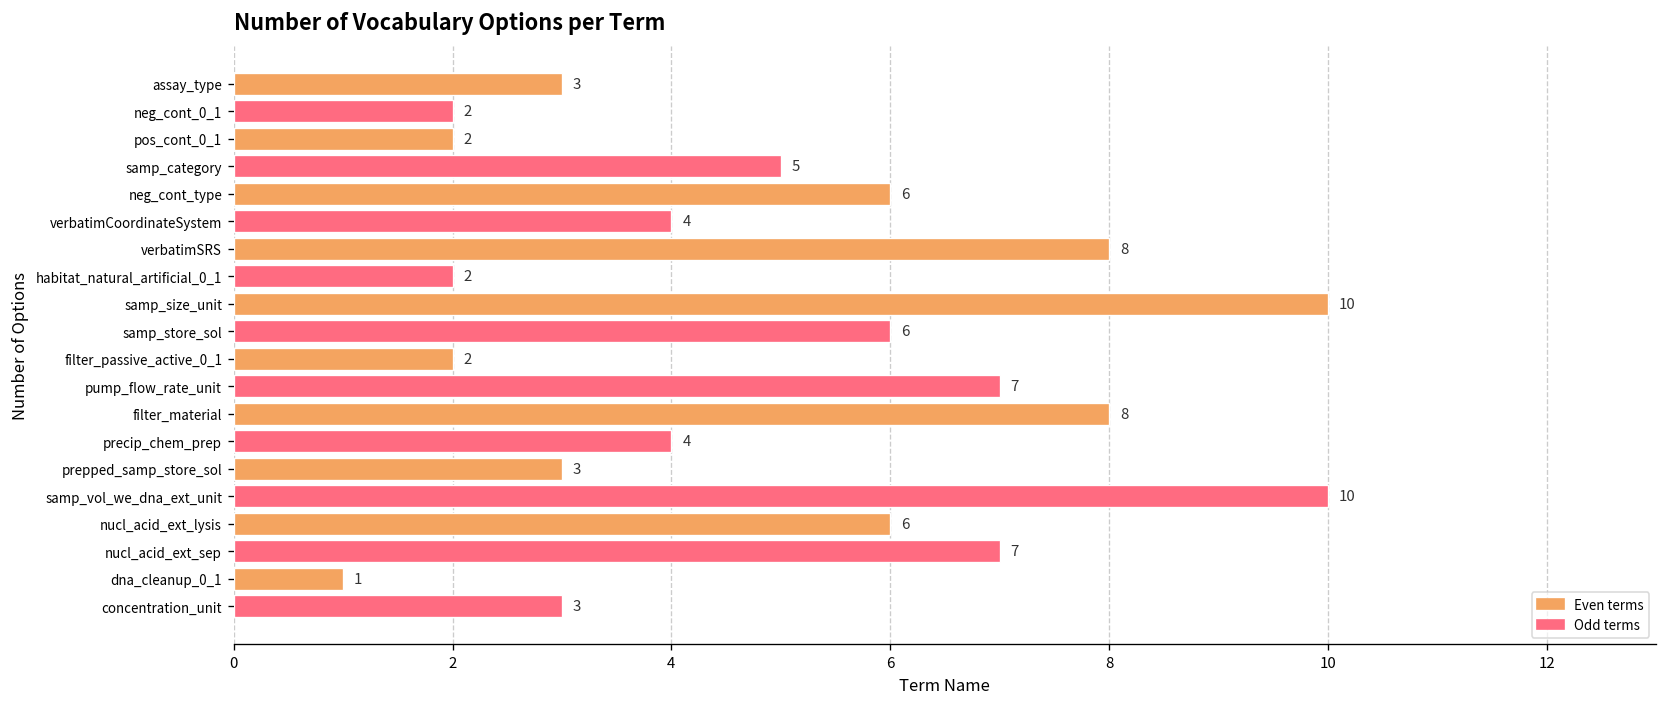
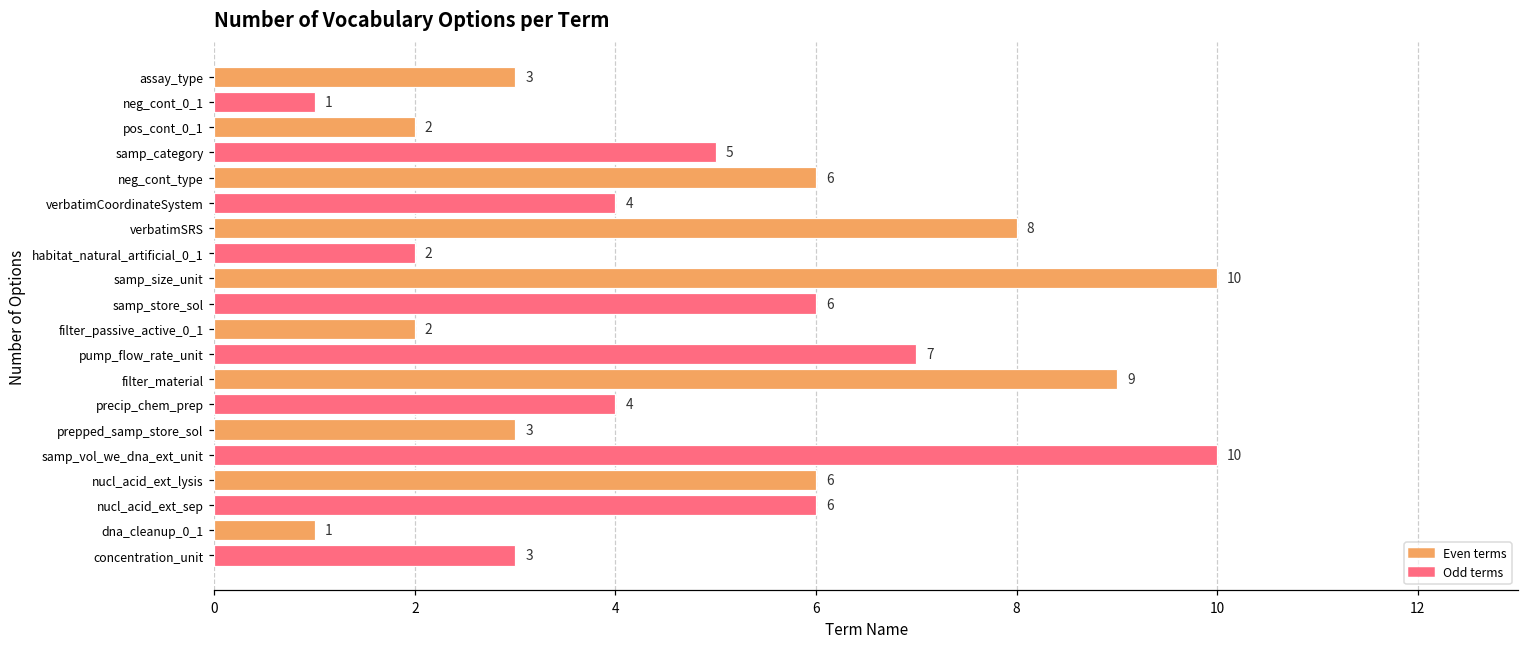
  {
    "assay_type": 3,
-   "neg_cont_0_1": 2,
+   "neg_cont_0_1": 1,
    "pos_cont_0_1": 2,
    "samp_category": 5,
    "neg_cont_type": 6,
    "verbatimCoordinateSystem": 4,
    "verbatimSRS": 8,
    "habitat_natural_artificial_0_1": 2,
    "samp_size_unit": 10,
    "samp_store_sol": 6,
    "filter_passive_active_0_1": 2,
    "pump_flow_rate_unit": 7,
-   "filter_material": 8,
+   "filter_material": 9,
    "precip_chem_prep": 4,
    "prepped_samp_store_sol": 3,
    "samp_vol_we_dna_ext_unit": 10,
    "nucl_acid_ext_lysis": 6,
-   "nucl_acid_ext_sep": 7,
+   "nucl_acid_ext_sep": 6,
    "dna_cleanup_0_1": 1,
    "concentration_unit": 3
  }
